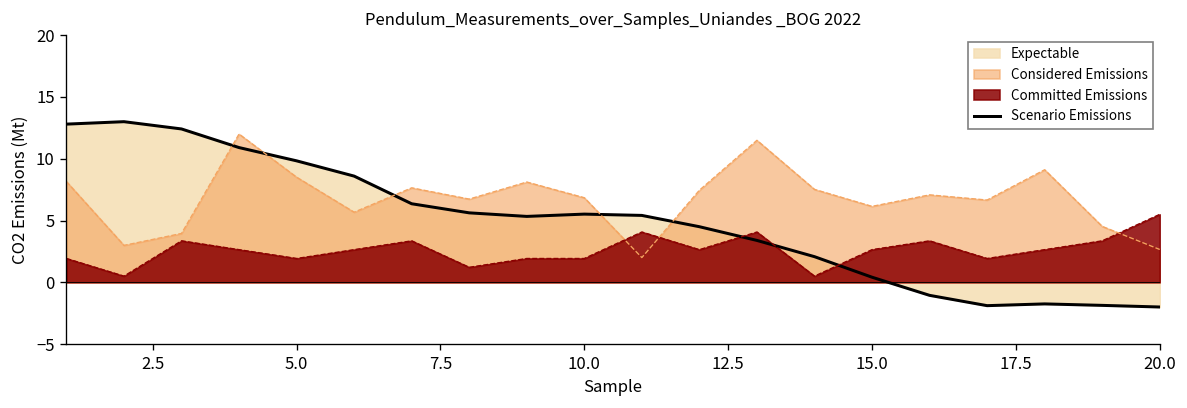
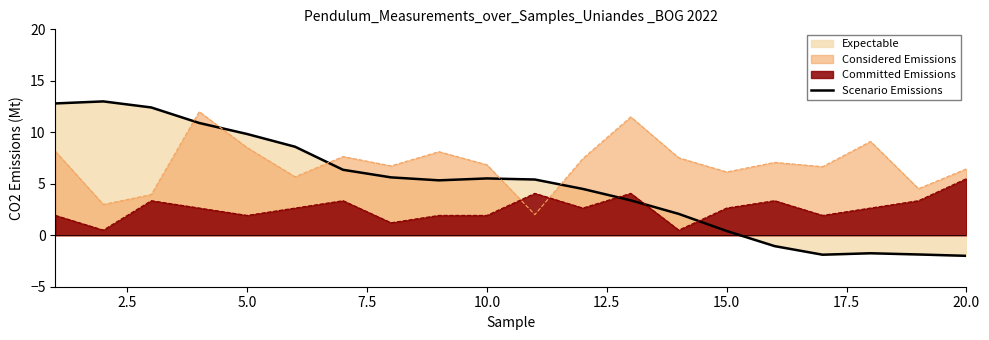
  {
    "Scenario Emissions": {
      "20.0": -2.0
    },
    "Considered Emissions": {
      "5.0": 8.5,
      "10.0": 6.8,
      "15.0": 6.1,
-     "20.0": 2.7
+     "20.0": 6.5
    },
    "Committed Emissions": {
      "5.0": 1.9,
      "10.0": 1.9,
      "15.0": 2.6,
      "20.0": 5.5
    }
  }
